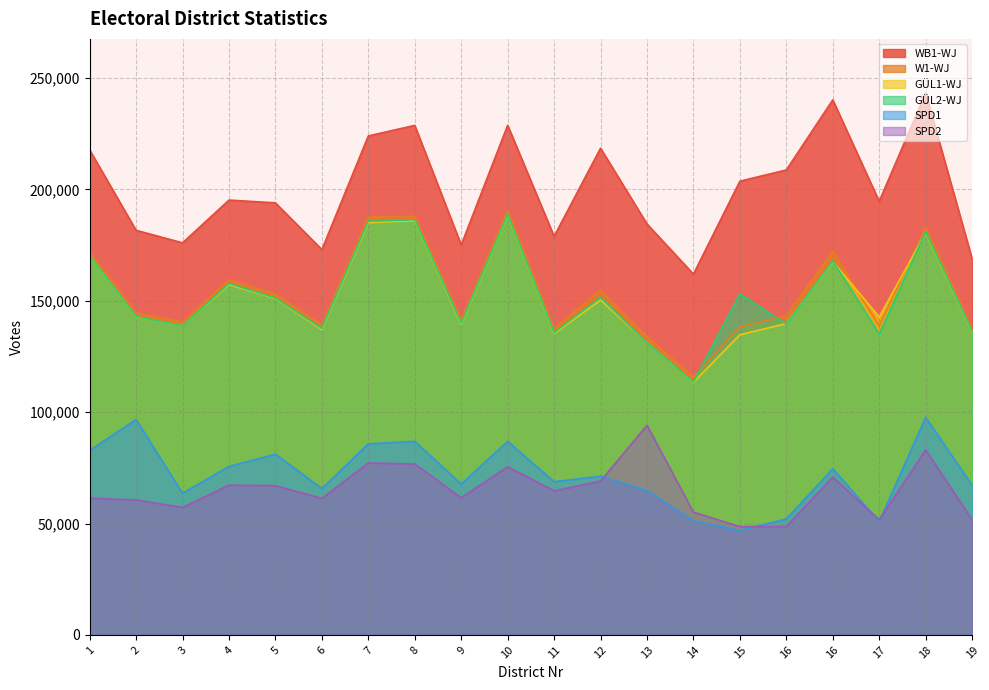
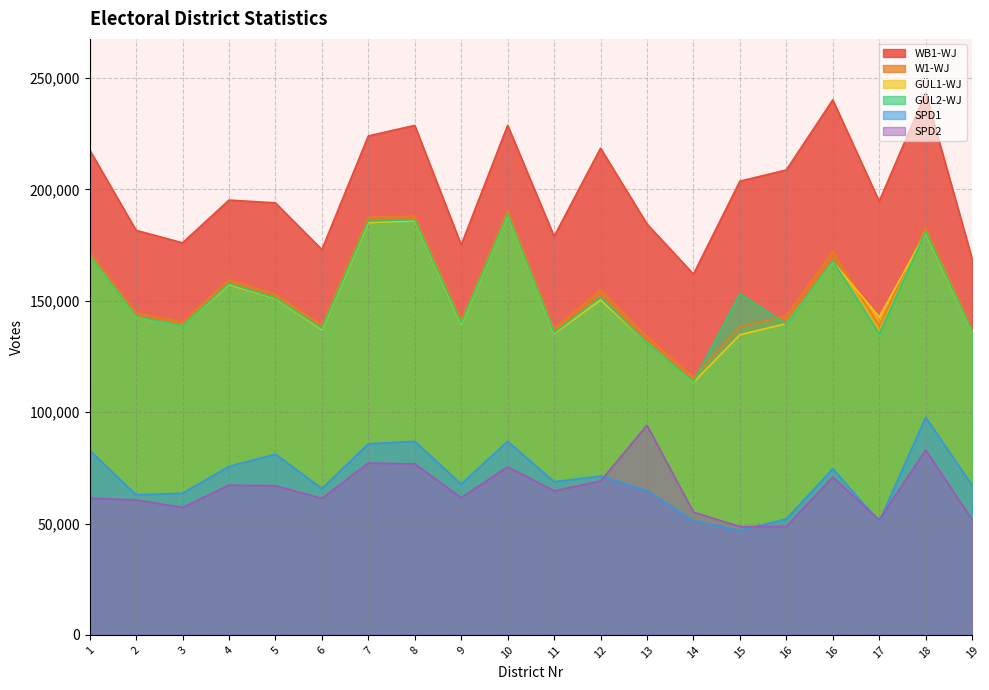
  {
    "GÜL1-WJ": {
      "15": "135,000",
      "17": "143,000"
    },
    "GÜL2-WJ": {
      "15": "153,000",
      "17": "135,000"
    },
    "SPD1": {
      "1": "83,000",
-     "2": "97,000",
+     "2": "63,000",
      "3": "64,000",
      "4": "76,000",
      "5": "81,000",
      "6": "66,000",
      "7": "86,000",
      "8": "87,000",
      "9": "68,000",
      "10": "87,000",
      "11": "69,000",
      "12": "71,000",
      "13": "65,000",
      "14": "51,000",
      "15": "47,000",
      "18": "98,000",
      "19": "67,000"
    },
    "SPD2": {
      "1": "61,000",
      "2": "61,000",
      "3": "57,000",
      "4": "67,000",
      "5": "67,000",
      "6": "61,000",
      "7": "77,000",
      "8": "77,000",
      "9": "62,000",
      "10": "75,000",
      "11": "65,000",
      "12": "69,000",
      "13": "94,000",
      "14": "55,000",
      "15": "49,000",
      "18": "83,000",
      "19": "52,000"
    }
  }
